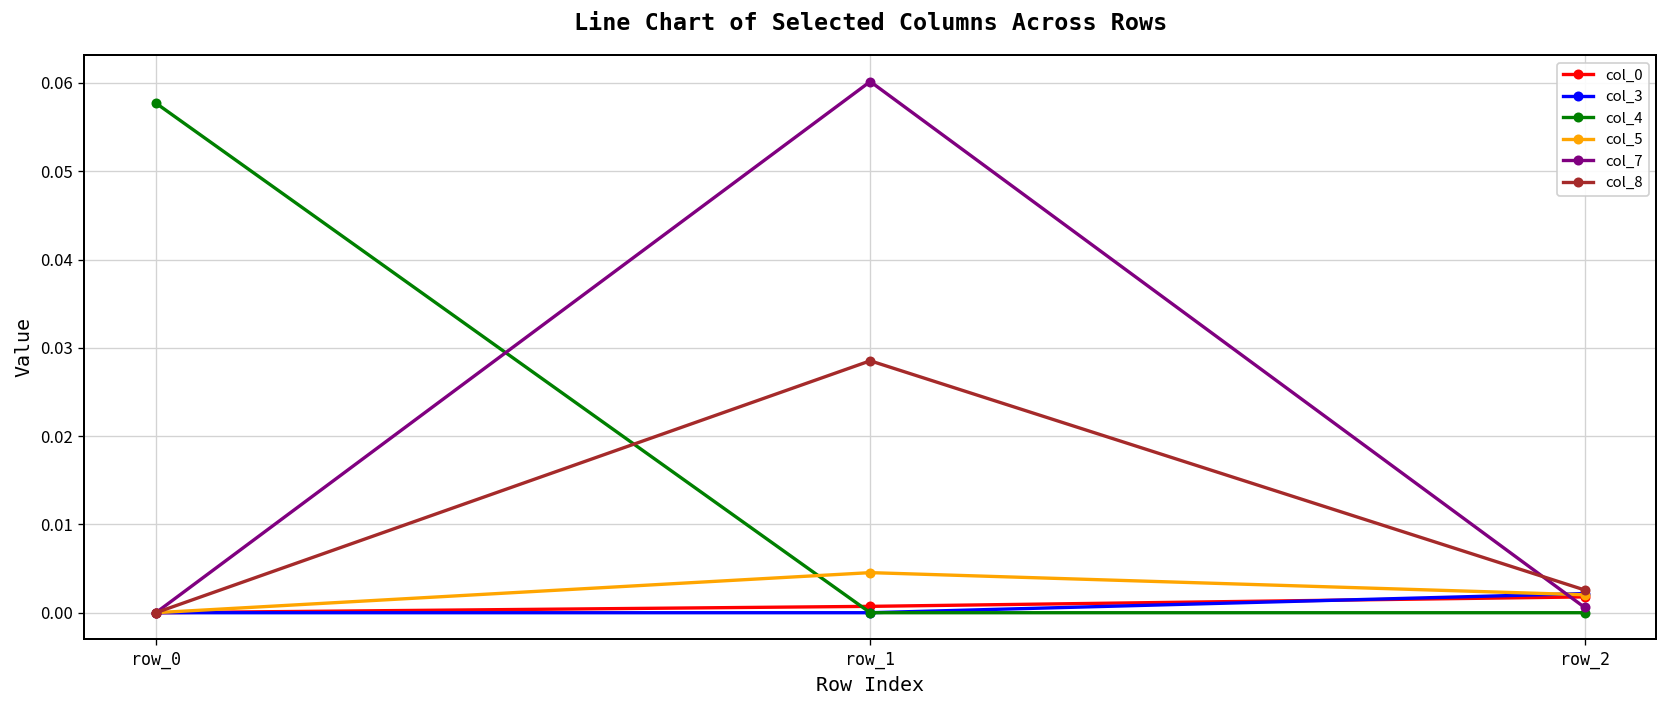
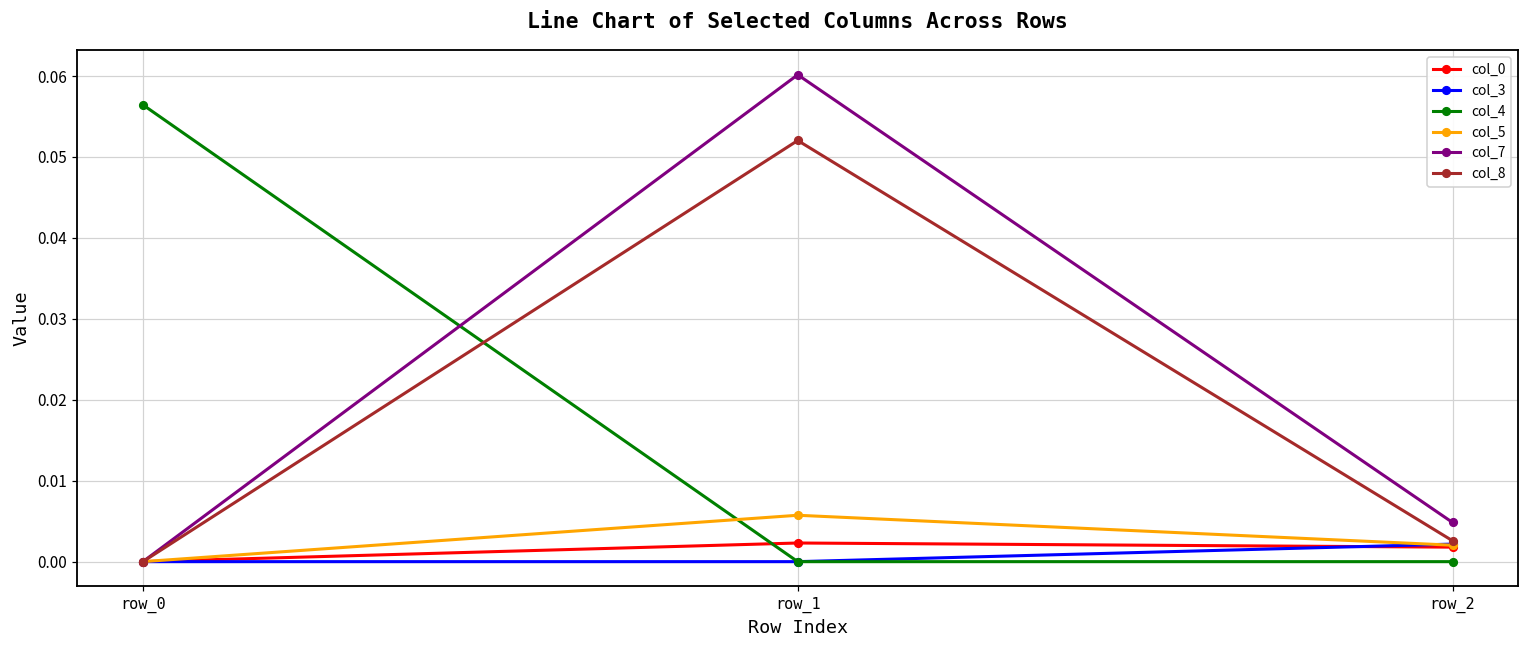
  {
    "col_0": {
-     "row_1": 0.001
+     "row_1": 0.002
    },
    "col_4": {
-     "row_0": 0.058,
+     "row_0": 0.056,
      "row_2": 0.000
    },
    "col_5": {
-     "row_1": 0.005
+     "row_1": 0.006
    },
    "col_7": {
      "row_1": 0.060,
-     "row_2": 0.001
+     "row_2": 0.005
    },
    "col_8": {
-     "row_1": 0.029,
+     "row_1": 0.052,
      "row_2": 0.003
    }
  }
